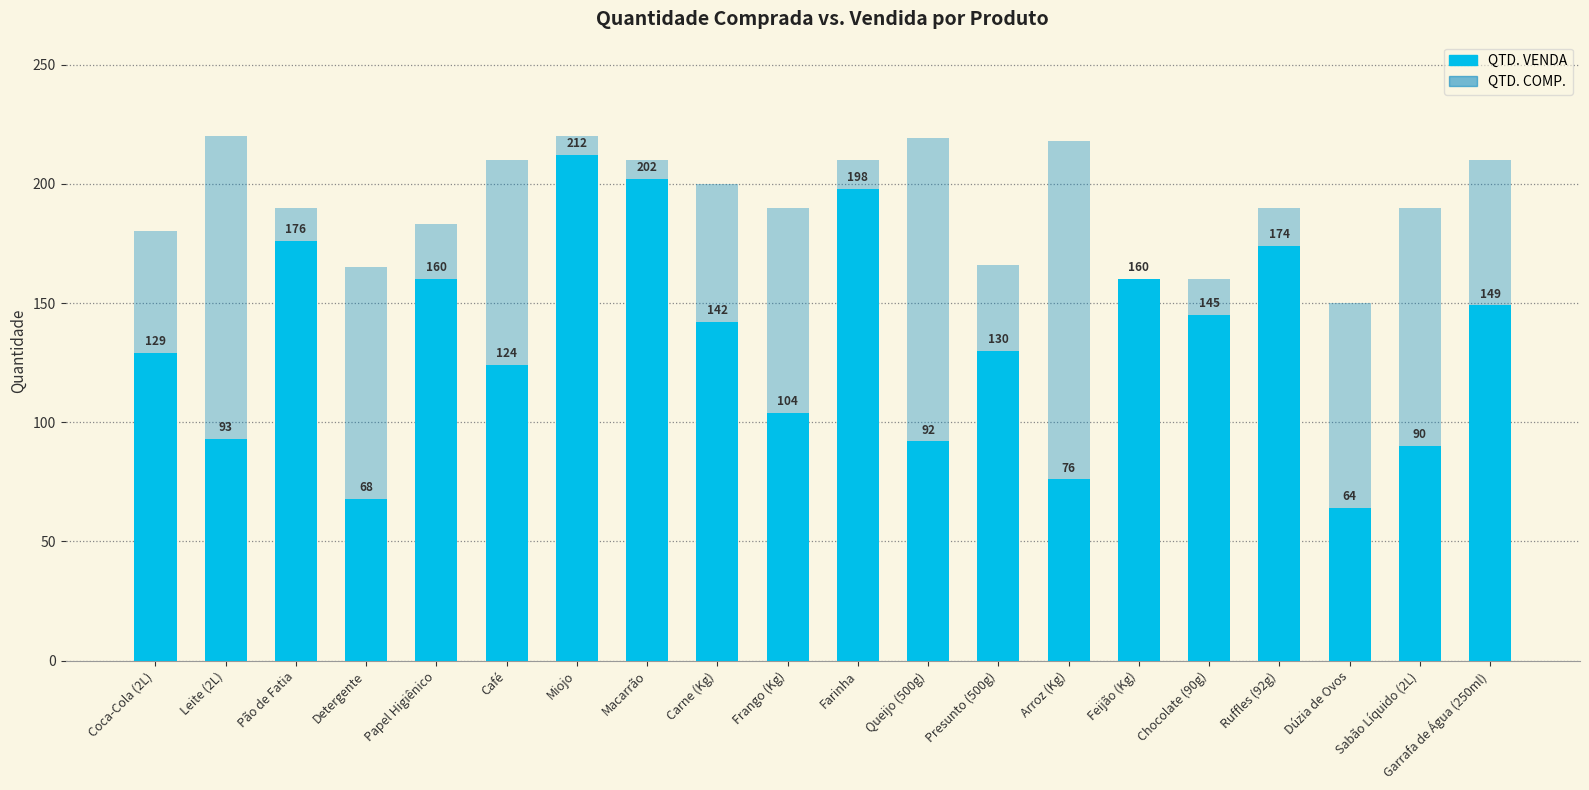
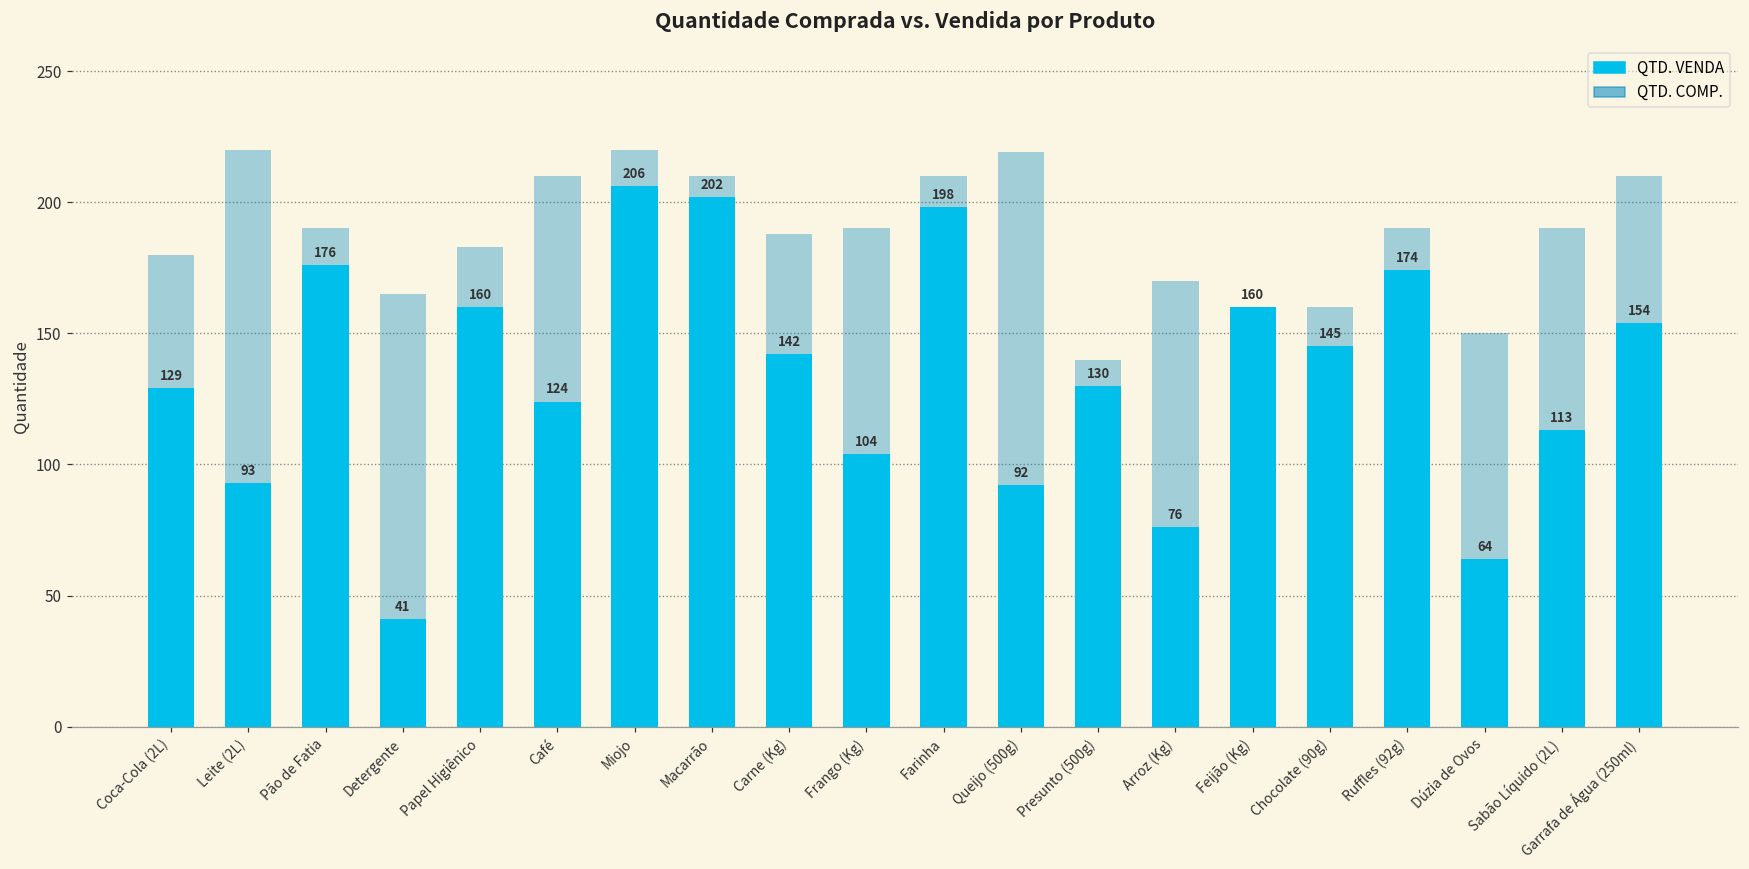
  {
    "QTD. VENDA": {
-     "Detergente": 68,
-     "Miojo": 212,
+     "Detergente": 41,
+     "Miojo": 206,
      "Feijão (Kg)": 160,
-     "Sabão Líquido (2L)": 90,
-     "Garrafa de Água (250ml)": 149
+     "Sabão Líquido (2L)": 113,
+     "Garrafa de Água (250ml)": 154
    },
    "QTD. COMP.": {
-     "Carne (Kg)": 200,
-     "Presunto (500g)": 166,
-     "Arroz (Kg)": 218
+     "Carne (Kg)": 188,
+     "Presunto (500g)": 140,
+     "Arroz (Kg)": 170
    }
  }
